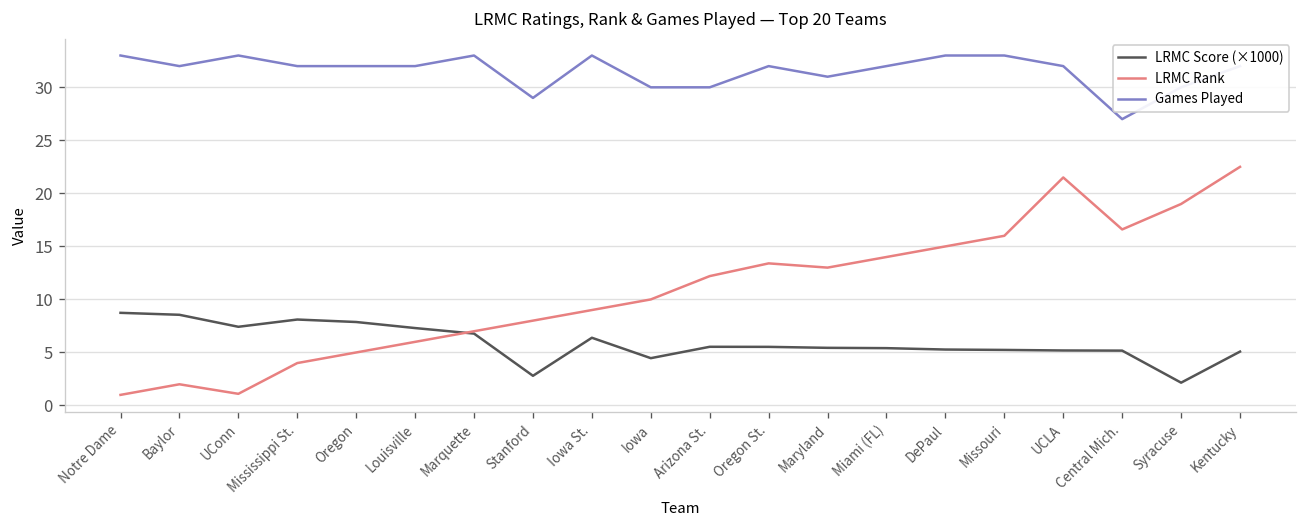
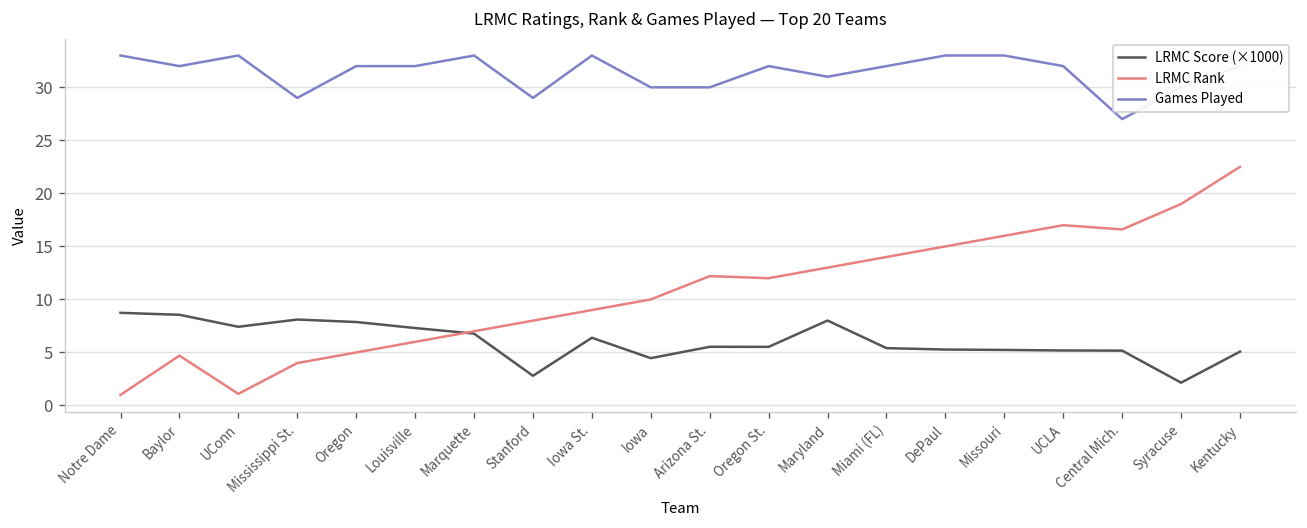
  {
    "LRMC Score (×1000)": {
      "Notre Dame": 9,
      "Baylor": 9,
      "UConn": 7,
      "Mississippi St.": 8,
      "Oregon": 8,
      "Louisville": 7,
      "Stanford": 3,
      "Iowa St.": 6,
      "Iowa": 4,
      "Arizona St.": 6,
      "Oregon St.": 6,
-     "Maryland": 5,
+     "Maryland": 8,
      "Miami (FL)": 5,
      "DePaul": 5,
      "Missouri": 5,
      "UCLA": 5,
      "Central Mich.": 5,
      "Syracuse": 2,
      "Kentucky": 5
    },
    "LRMC Rank": {
      "Notre Dame": 1,
-     "Baylor": 2,
+     "Baylor": 5,
      "UConn": 1,
      "Mississippi St.": 4,
      "Oregon": 5,
      "Louisville": 6,
      "Stanford": 8,
      "Iowa St.": 9,
      "Iowa": 10,
      "Arizona St.": 12,
-     "Oregon St.": 13,
+     "Oregon St.": 12,
      "Maryland": 13,
      "Miami (FL)": 14,
      "DePaul": 15,
      "Missouri": 16,
-     "UCLA": 22,
+     "UCLA": 17,
      "Central Mich.": 17,
      "Syracuse": 19,
      "Kentucky": 23
    },
    "Games Played": {
      "Notre Dame": 33,
      "Baylor": 32,
      "UConn": 33,
-     "Mississippi St.": 32,
+     "Mississippi St.": 29,
      "Oregon": 32,
      "Louisville": 32,
      "Marquette": 33,
      "Stanford": 29,
      "Iowa St.": 33,
      "Iowa": 30,
      "Arizona St.": 30,
      "Oregon St.": 32,
      "Maryland": 31,
      "Miami (FL)": 32,
      "DePaul": 33,
      "Missouri": 33,
      "UCLA": 32,
      "Central Mich.": 27
    }
  }
